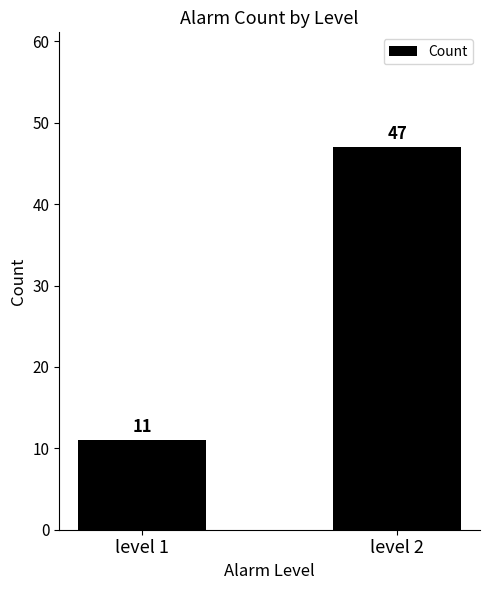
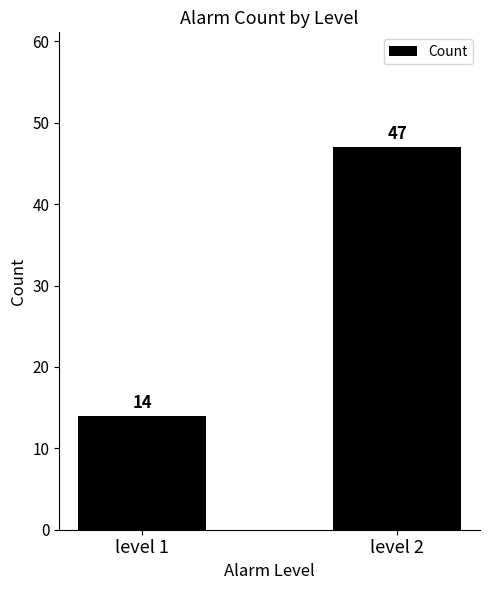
  {
-   "level 1": 11,
+   "level 1": 14,
    "level 2": 47
  }
